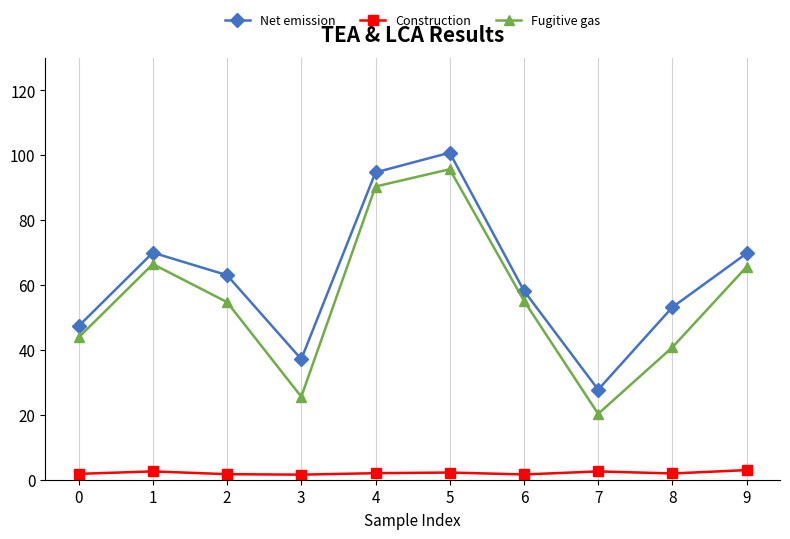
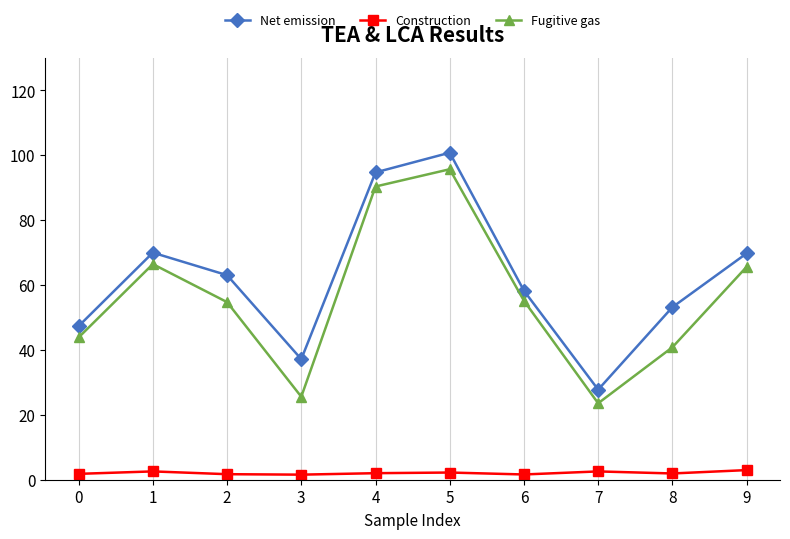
  {
    "Net emission": {
      "0": 47,
      "1": 70,
      "2": 63,
      "3": 37,
      "4": 95,
      "5": 101,
      "6": 58,
      "7": 28,
      "8": 53,
      "9": 70
    },
    "Construction": {
      "0": 2,
      "1": 3,
      "2": 2,
      "3": 2,
      "4": 2,
      "5": 2,
      "6": 2,
      "7": 3,
      "8": 2,
      "9": 3
    },
    "Fugitive gas": {
      "0": 44,
      "1": 66,
      "2": 55,
      "3": 26,
      "4": 90,
      "5": 96,
      "6": 55,
-     "7": 20,
+     "7": 24,
      "8": 41,
      "9": 66
    }
  }
